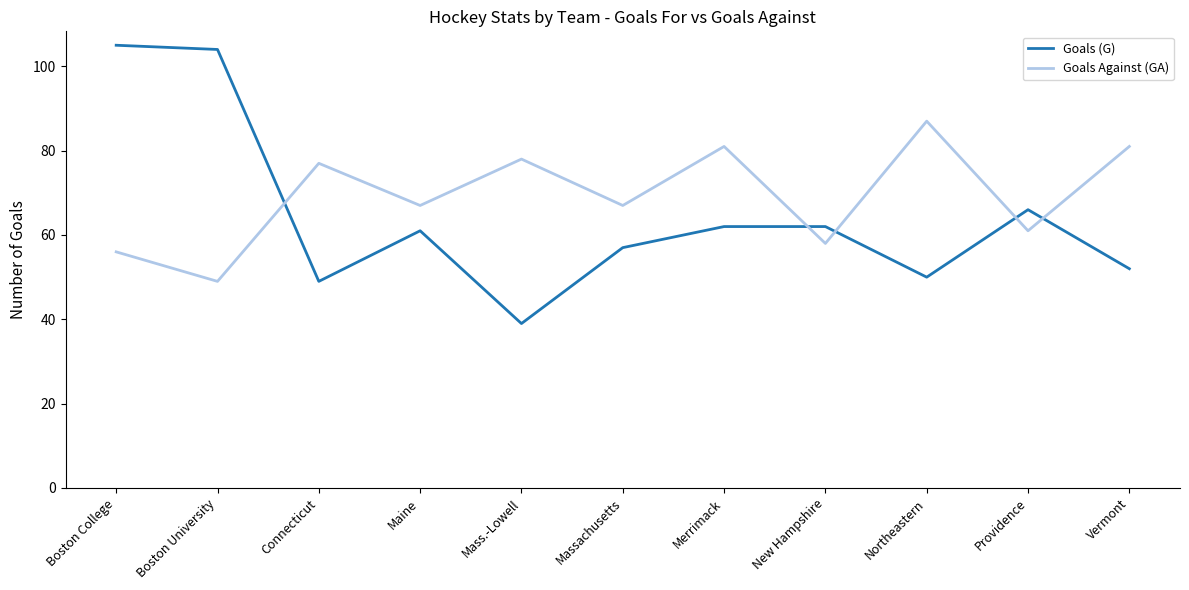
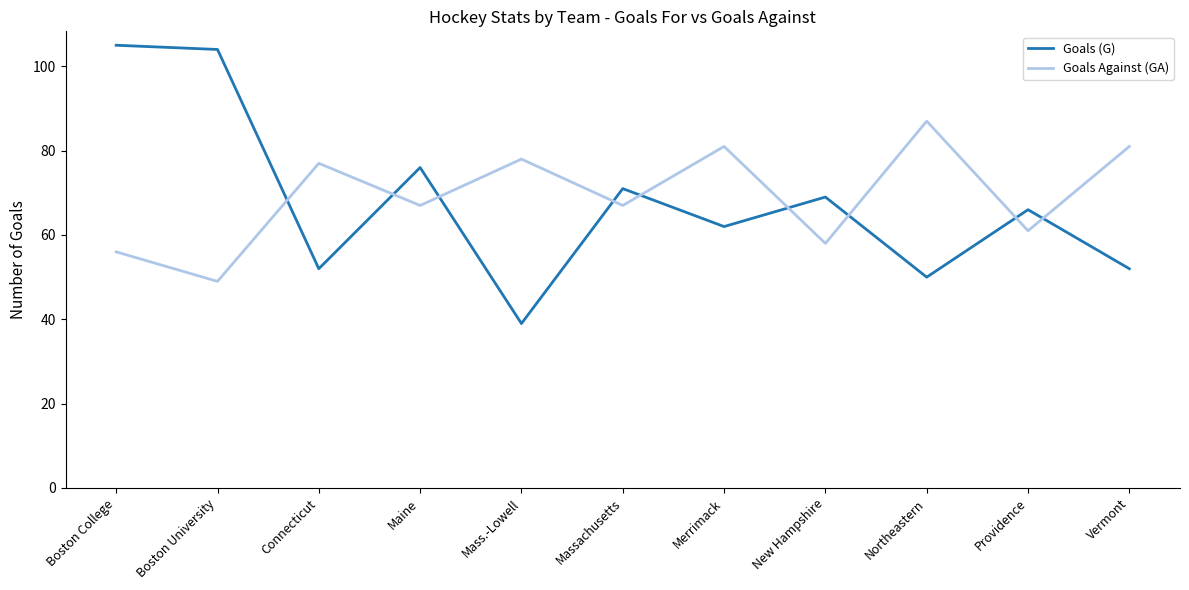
  {
    "Goals (G)": {
      "Boston College": 105,
      "Boston University": 104,
-     "Connecticut": 49,
-     "Maine": 61,
+     "Connecticut": 52,
+     "Maine": 76,
      "Mass.-Lowell": 39,
-     "Massachusetts": 57,
+     "Massachusetts": 71,
      "Merrimack": 62,
-     "New Hampshire": 62,
+     "New Hampshire": 69,
      "Northeastern": 50,
      "Providence": 66,
      "Vermont": 52
    },
    "Goals Against (GA)": {
      "Boston College": 56,
      "Boston University": 49,
      "Connecticut": 77,
      "Maine": 67,
      "Mass.-Lowell": 78,
      "Massachusetts": 67,
      "Merrimack": 81,
      "New Hampshire": 58,
      "Northeastern": 87,
      "Providence": 61,
      "Vermont": 81
    }
  }
